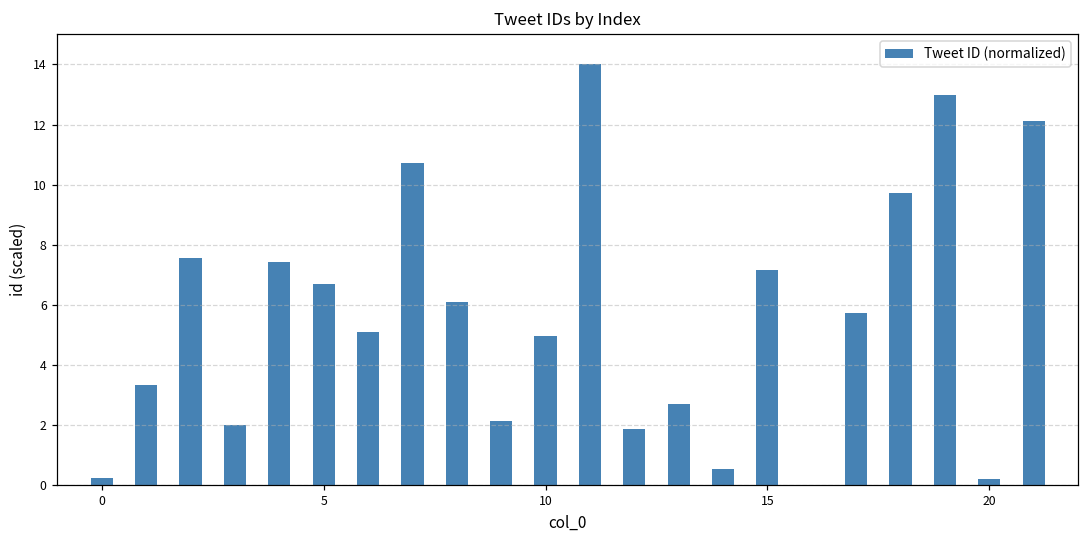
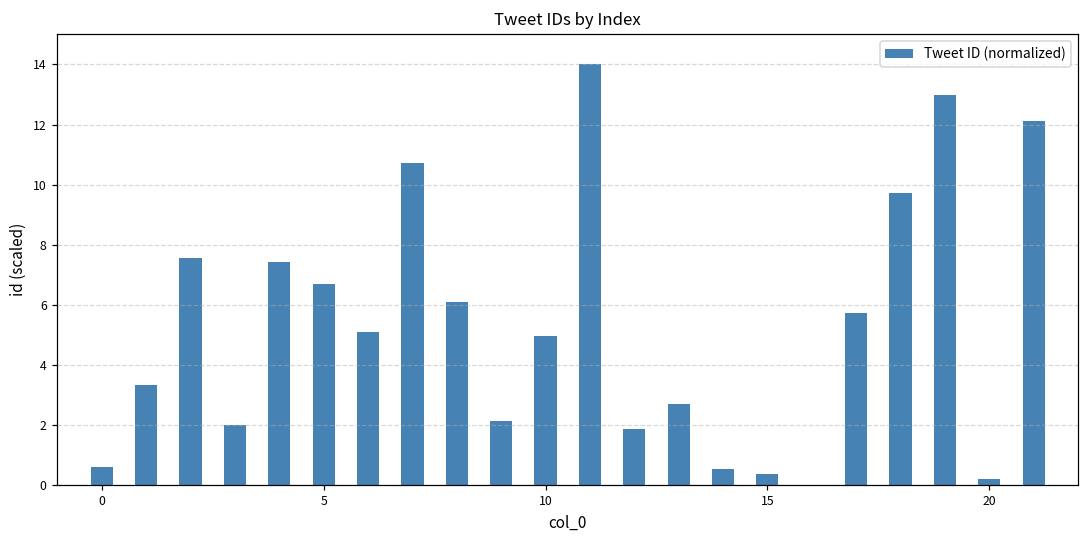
  {
-   "0": 0.2,
+   "0": 0.6,
    "5": 6.7,
    "10": 5.0,
-   "15": 7.1,
+   "15": 0.4,
    "20": 0.2
  }
